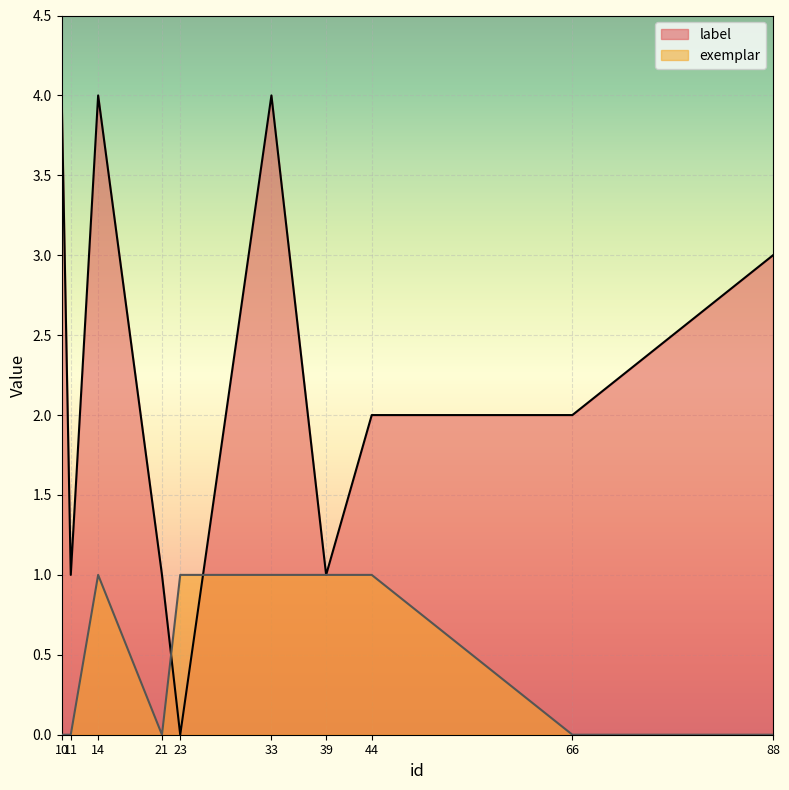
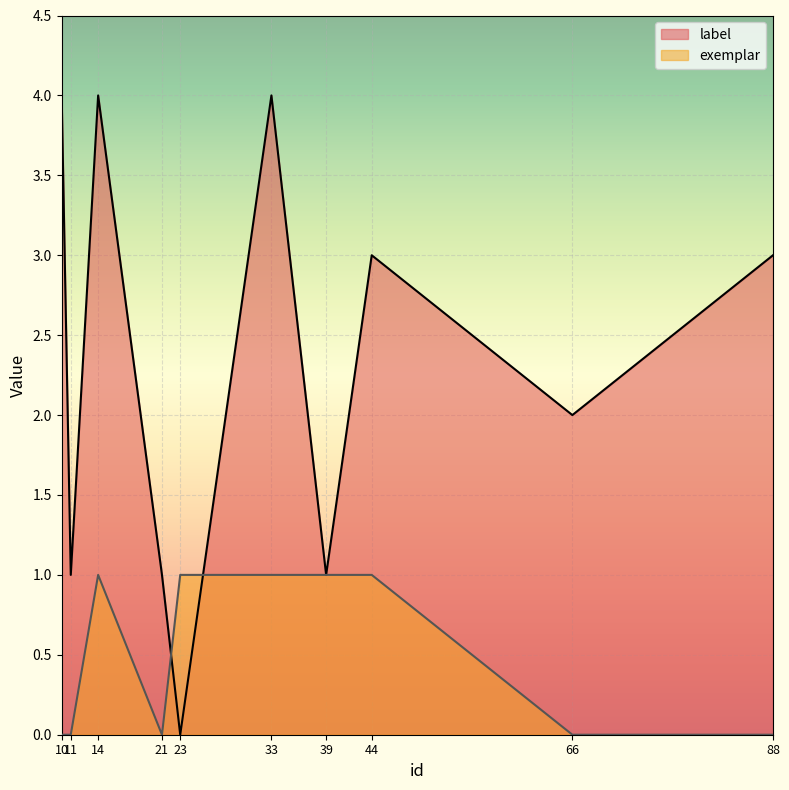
  {
    "label": {
      "14": 4,
      "21": 1,
      "23": 0,
      "33": 4,
-     "44": 2,
+     "44": 3,
      "66": 2,
      "88": 3
    },
    "exemplar": {
      "14": 1,
      "21": 0,
      "23": 1,
      "33": 1,
      "44": 1,
      "66": 0,
      "88": 0
    }
  }
